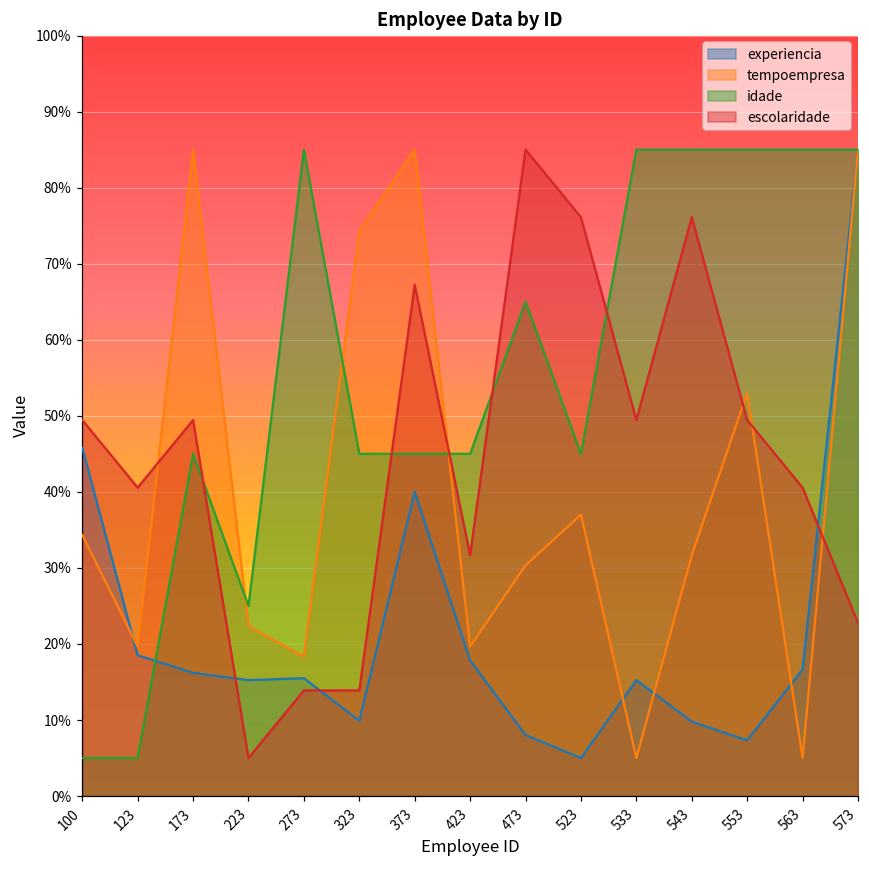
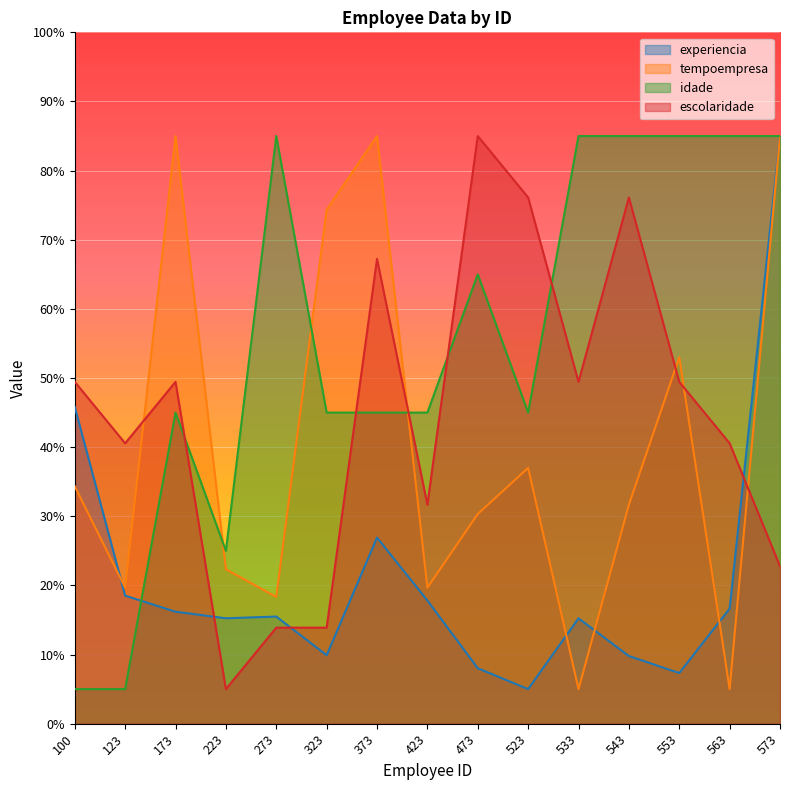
  {
    "experiencia": {
      "100": "46%",
      "123": "19%",
      "173": "16%",
      "223": "15%",
      "273": "15%",
      "323": "10%",
-     "373": "40%",
+     "373": "27%",
      "423": "18%",
      "473": "8%",
      "523": "5%",
      "533": "15%",
      "543": "10%",
      "553": "7%",
      "563": "17%"
    },
    "tempoempresa": {
      "100": "34%",
      "123": "20%",
      "173": "85%",
      "223": "22%",
      "273": "18%",
      "323": "74%",
      "373": "85%",
      "423": "20%",
      "473": "30%",
      "523": "37%",
      "533": "5%",
      "543": "32%",
      "553": "53%",
      "563": "5%"
    },
    "idade": {
      "100": "5%",
      "123": "5%",
      "173": "45%",
      "223": "25%",
      "273": "85%",
      "323": "45%",
      "373": "45%",
      "423": "45%",
      "473": "65%",
      "523": "45%",
      "533": "85%",
      "543": "85%",
      "553": "85%",
      "563": "85%"
    },
    "escolaridade": {
      "100": "49%",
      "123": "41%",
      "173": "49%",
      "223": "5%",
      "273": "14%",
      "323": "14%",
      "373": "67%",
      "423": "32%",
      "473": "85%",
      "523": "76%",
      "533": "49%",
      "543": "76%",
      "553": "49%",
      "563": "41%",
      "573": "23%"
    }
  }
